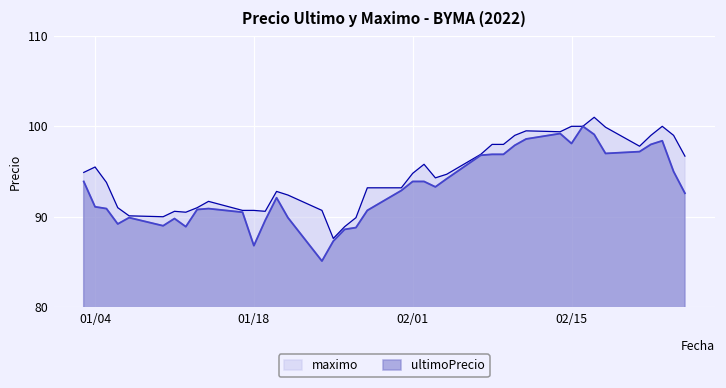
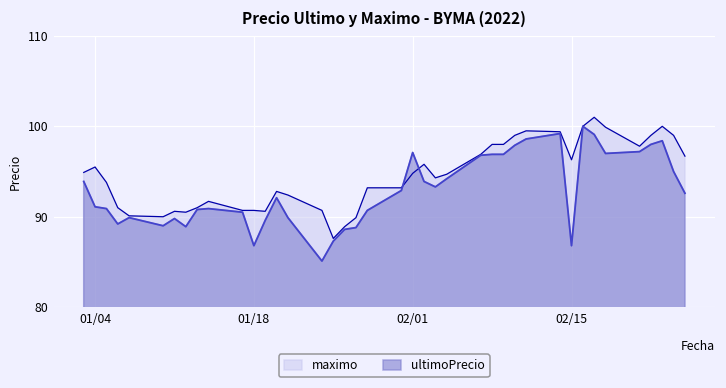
  {
    "maximo": {
      "01/04": 96,
      "01/18": 91,
      "02/01": 95,
-     "02/15": 100
+     "02/15": 96
    },
    "ultimoPrecio": {
      "01/04": 91,
      "01/18": 87,
-     "02/01": 94,
-     "02/15": 98
+     "02/01": 97,
+     "02/15": 87
    }
  }
